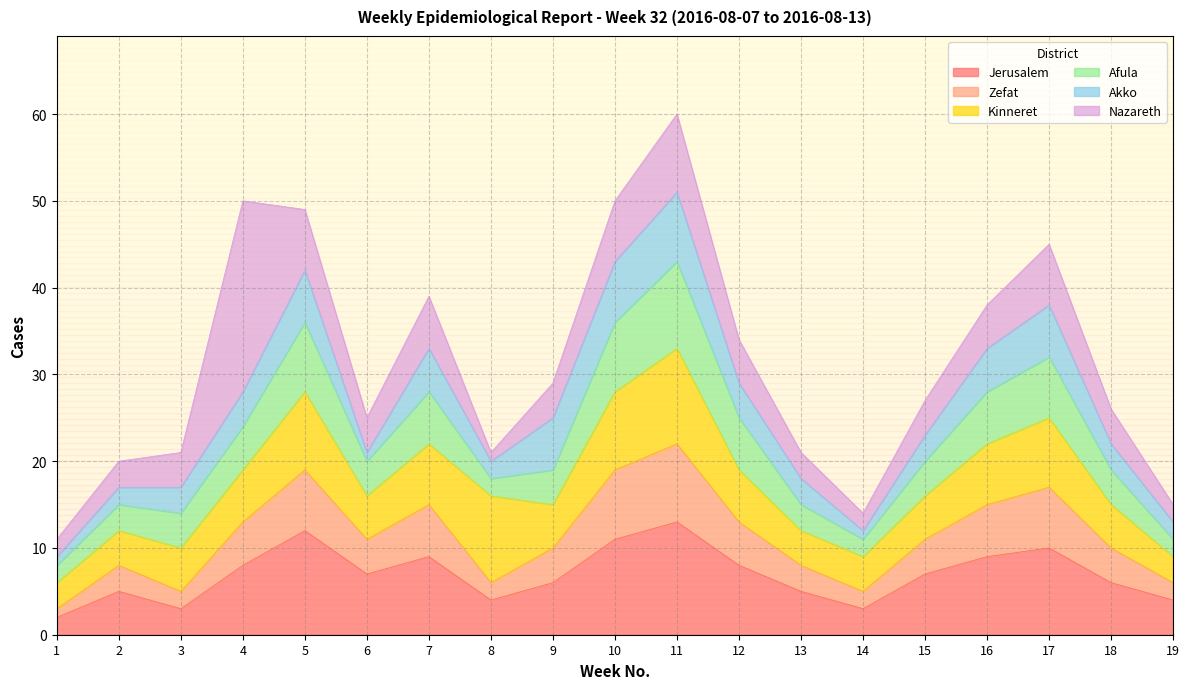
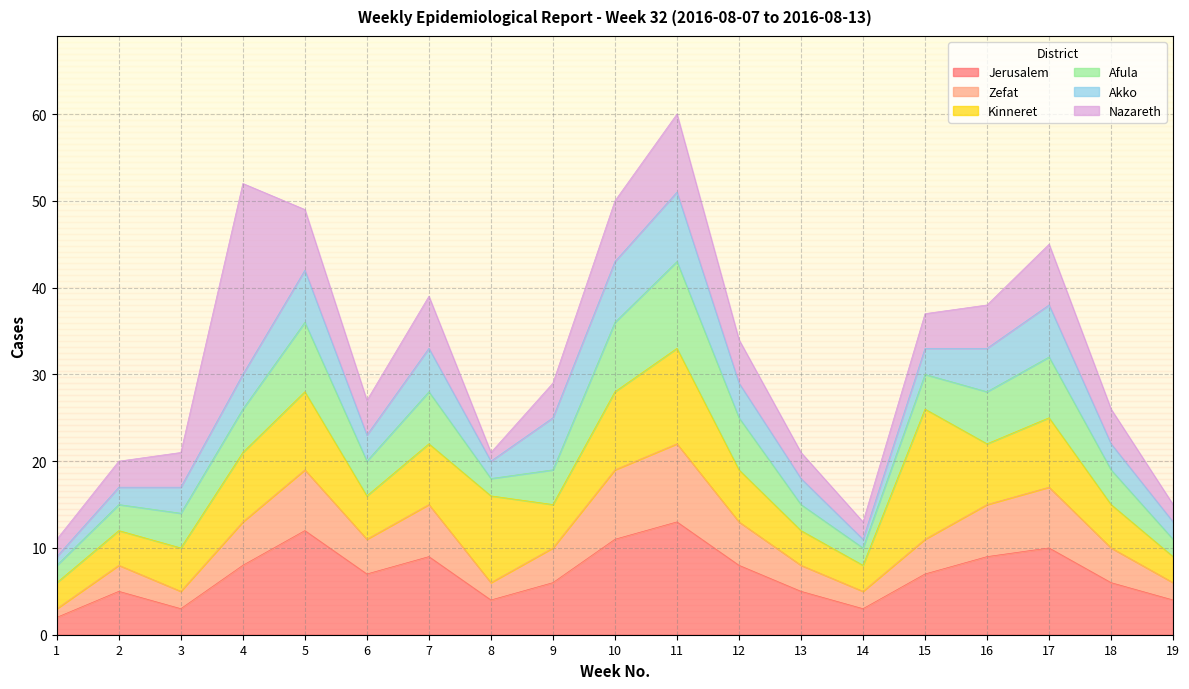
  {
    "Kinneret": {
      "1": 3,
      "2": 4,
      "3": 5,
-     "4": 6,
+     "4": 8,
      "5": 9,
      "6": 5,
      "7": 7,
      "8": 10,
      "9": 5,
      "10": 9,
      "11": 11,
      "12": 6,
      "13": 4,
-     "14": 4,
-     "15": 5,
+     "14": 3,
+     "15": 15,
      "16": 7,
      "17": 8,
      "18": 5,
      "19": 3
    },
    "Afula": {
      "1": 2,
      "2": 3,
      "3": 4,
      "4": 5,
      "5": 8,
      "6": 4,
      "7": 6,
      "8": 2,
      "9": 4,
      "10": 8,
      "11": 10,
      "12": 6,
      "13": 3,
      "14": 2,
      "15": 4,
      "16": 6,
      "17": 7,
      "18": 4,
      "19": 2
    },
    "Akko": {
      "1": 1,
      "2": 2,
      "3": 3,
      "4": 4,
      "5": 6,
-     "6": 1,
+     "6": 3,
      "7": 5,
      "8": 2,
      "9": 6,
      "10": 7,
      "11": 8,
      "12": 4,
      "13": 3,
      "14": 1,
      "15": 3,
      "16": 5,
      "17": 6,
      "18": 3,
      "19": 2
    },
    "Nazareth": {
      "1": 2,
      "2": 3,
      "3": 4,
      "4": 22,
      "5": 7,
      "6": 4,
      "7": 6,
      "8": 1,
      "9": 4,
      "10": 7,
      "11": 9,
      "12": 5,
      "13": 3,
      "14": 2,
      "15": 4,
      "16": 5,
      "17": 7,
      "18": 4,
      "19": 2
    }
  }
